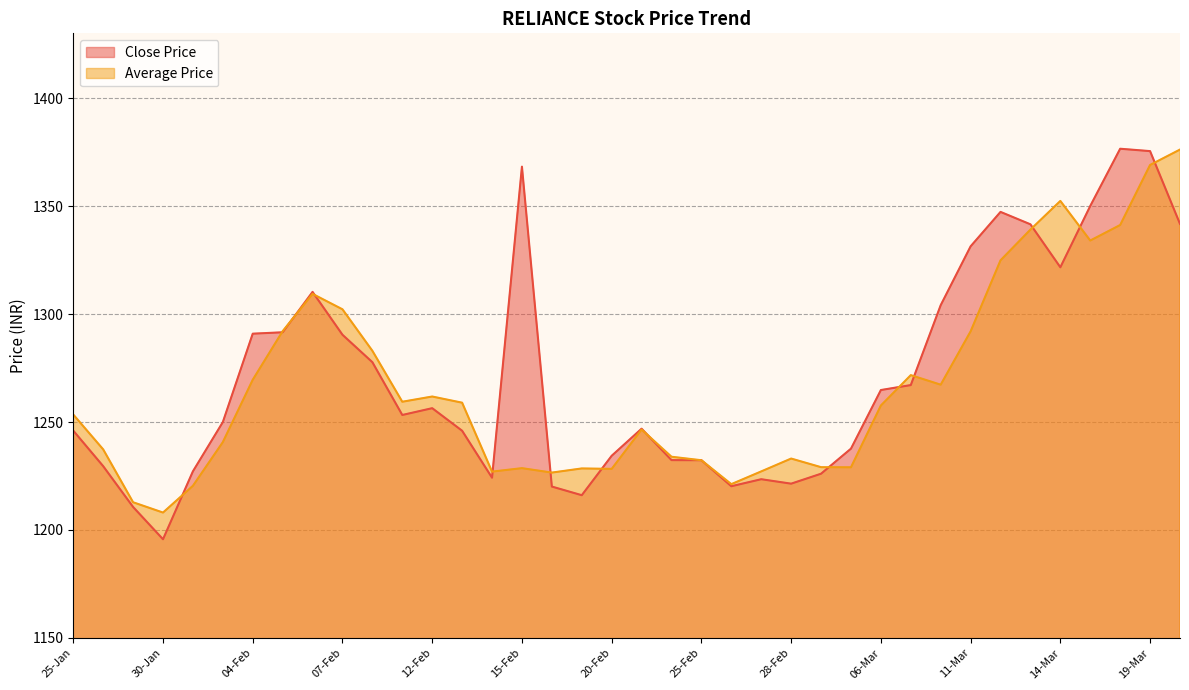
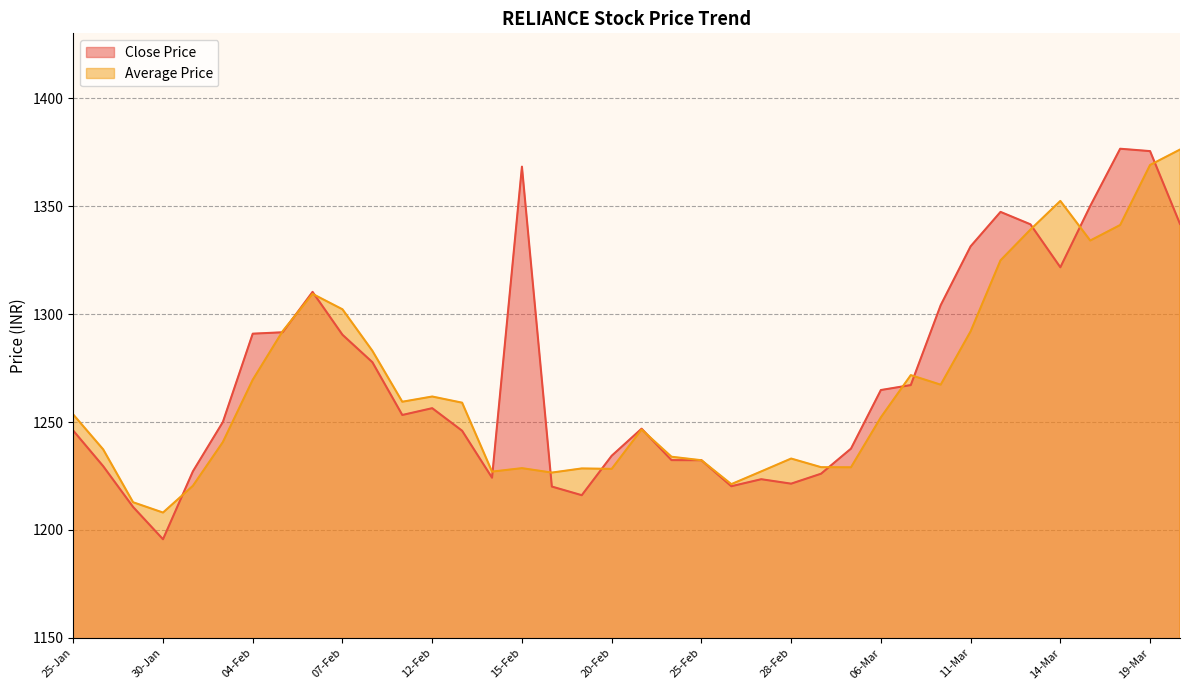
  {
    "Close Price": {
      "25-Jan": 1246,
      "30-Jan": 1196,
      "04-Feb": 1291,
      "07-Feb": 1290,
      "12-Feb": 1256,
      "15-Feb": 1368,
      "20-Feb": 1234,
      "28-Feb": 1221,
      "06-Mar": 1265,
      "11-Mar": 1331,
      "14-Mar": 1322,
      "19-Mar": 1375
    },
    "Average Price": {
      "25-Jan": 1253,
      "30-Jan": 1208,
      "04-Feb": 1270,
      "07-Feb": 1302,
      "12-Feb": 1262,
      "15-Feb": 1229,
      "20-Feb": 1228,
      "28-Feb": 1233,
-     "06-Mar": 1258,
+     "06-Mar": 1252,
      "11-Mar": 1292,
      "14-Mar": 1352,
      "19-Mar": 1369
    }
  }
